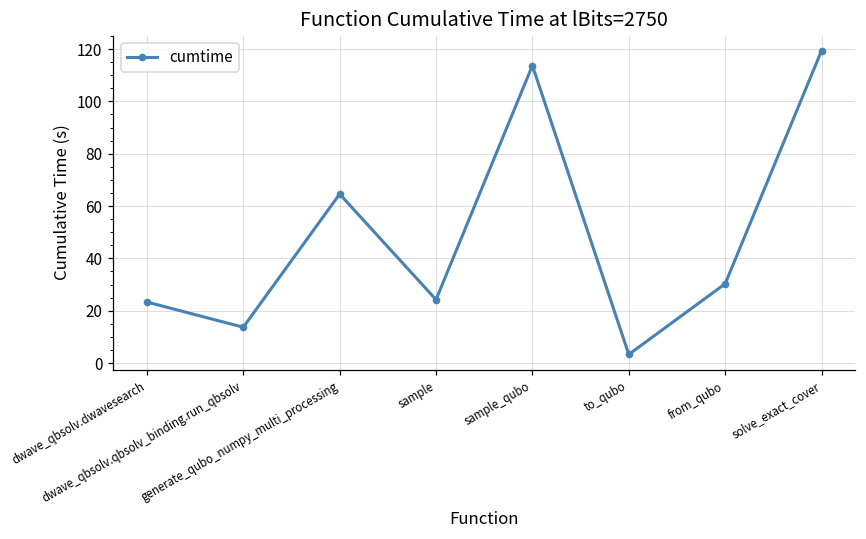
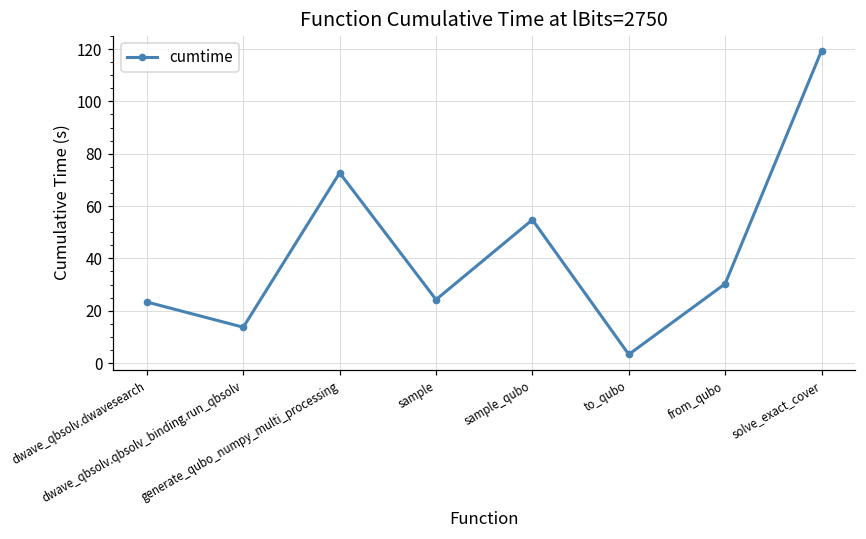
  {
    "dwave_qbsolv.dwavesearch": 23,
    "dwave_qbsolv.qbsolv_binding.run_qbsolv": 14,
-   "generate_qubo_numpy_multi_processing": 65,
+   "generate_qubo_numpy_multi_processing": 73,
    "sample": 24,
-   "sample_qubo": 114,
+   "sample_qubo": 55,
    "to_qubo": 3,
    "from_qubo": 30,
    "solve_exact_cover": 119
  }
